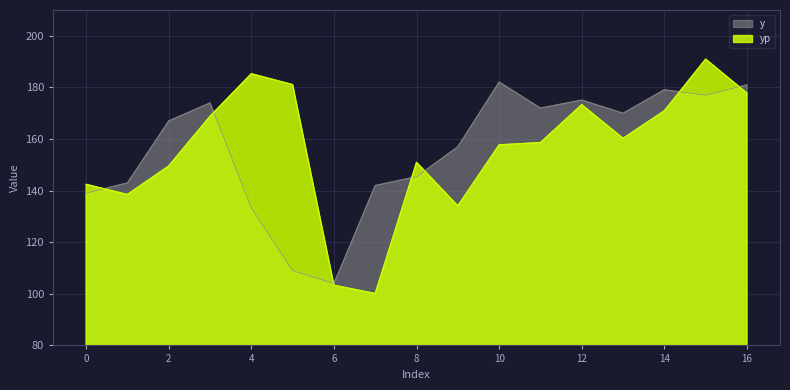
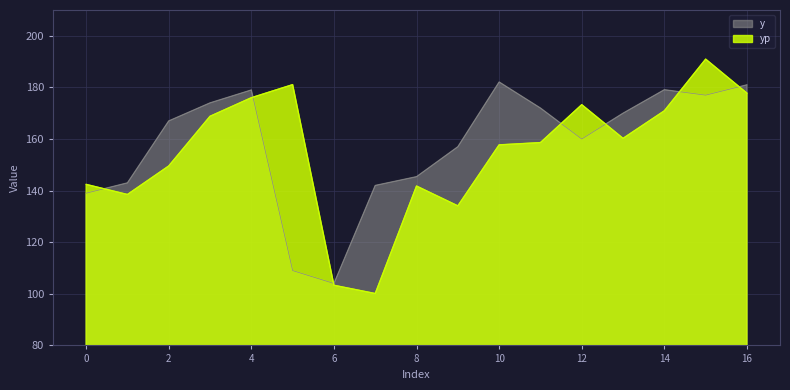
  {
    "y": {
      "0": 139,
      "2": 167,
-     "4": 133,
+     "4": 179,
      "8": 145,
      "10": 182,
-     "12": 175,
+     "12": 160,
      "14": 179,
      "16": 181
    },
    "yp": {
      "0": 142,
      "2": 150,
-     "4": 185,
-     "8": 151,
+     "4": 176,
+     "8": 142,
      "10": 158,
      "12": 173,
      "14": 171,
      "16": 178
    }
  }
